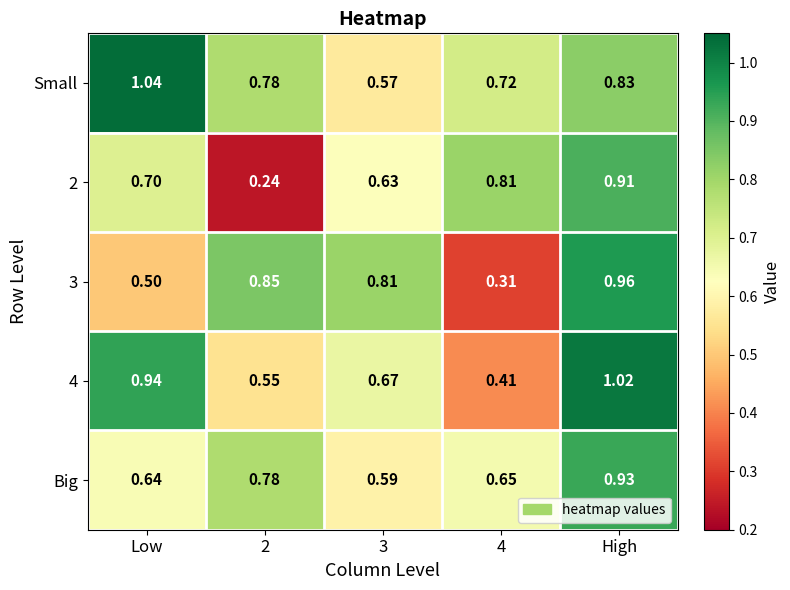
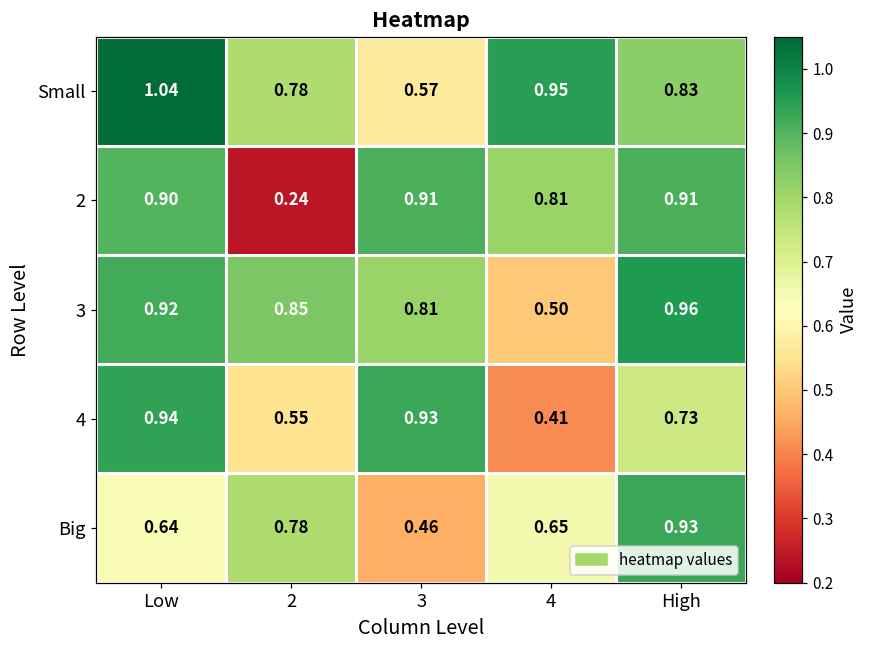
  {
    "Small": {
      "Low": 1.04,
      "2": 0.78,
      "3": 0.57,
-     "4": 0.72,
+     "4": 0.95,
      "High": 0.83
    },
    "2": {
-     "Low": 0.70,
+     "Low": 0.90,
      "2": 0.24,
-     "3": 0.63,
+     "3": 0.91,
      "4": 0.81,
      "High": 0.91
    },
    "3": {
-     "Low": 0.50,
+     "Low": 0.92,
      "2": 0.85,
      "3": 0.81,
-     "4": 0.31,
+     "4": 0.50,
      "High": 0.96
    },
    "4": {
      "Low": 0.94,
      "2": 0.55,
-     "3": 0.67,
+     "3": 0.93,
      "4": 0.41,
-     "High": 1.02
+     "High": 0.73
    },
    "Big": {
      "Low": 0.64,
      "2": 0.78,
-     "3": 0.59,
+     "3": 0.46,
      "4": 0.65,
      "High": 0.93
    }
  }
